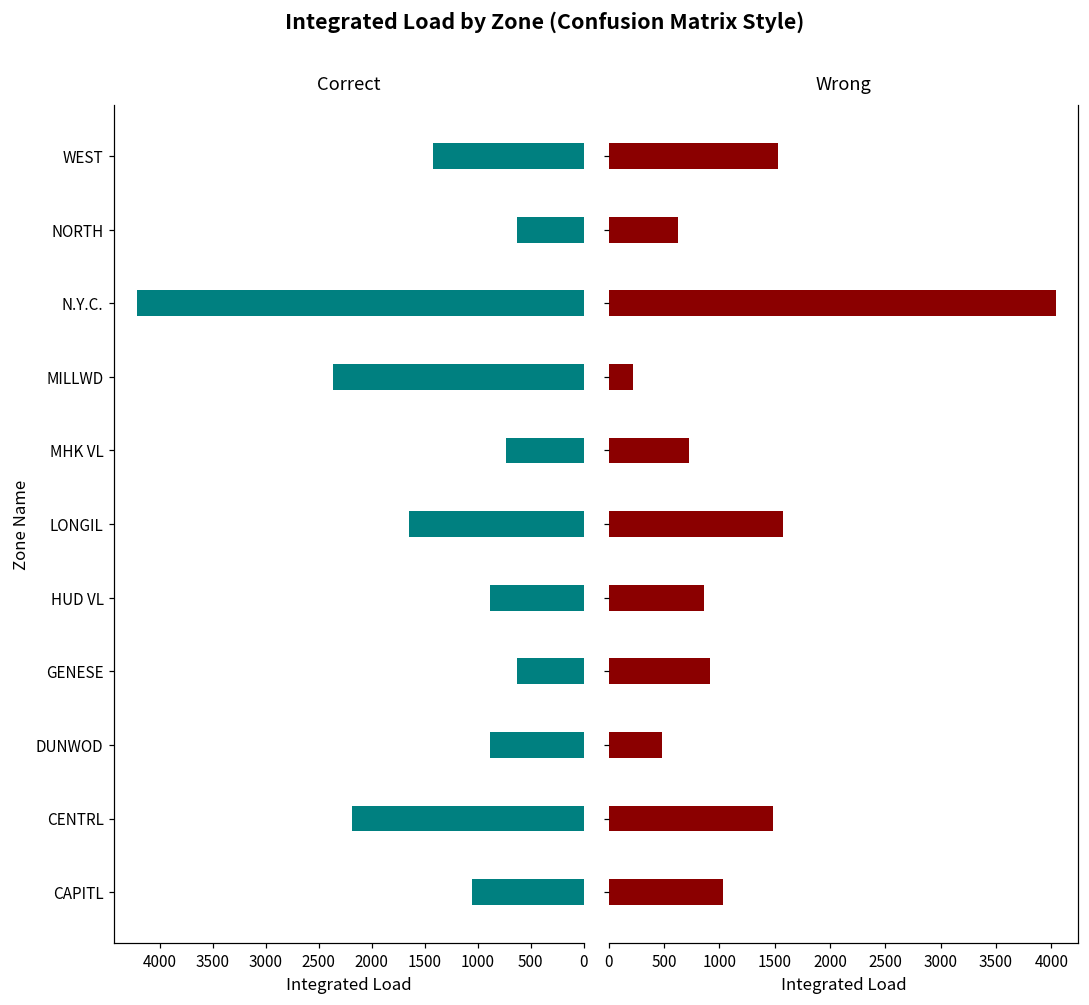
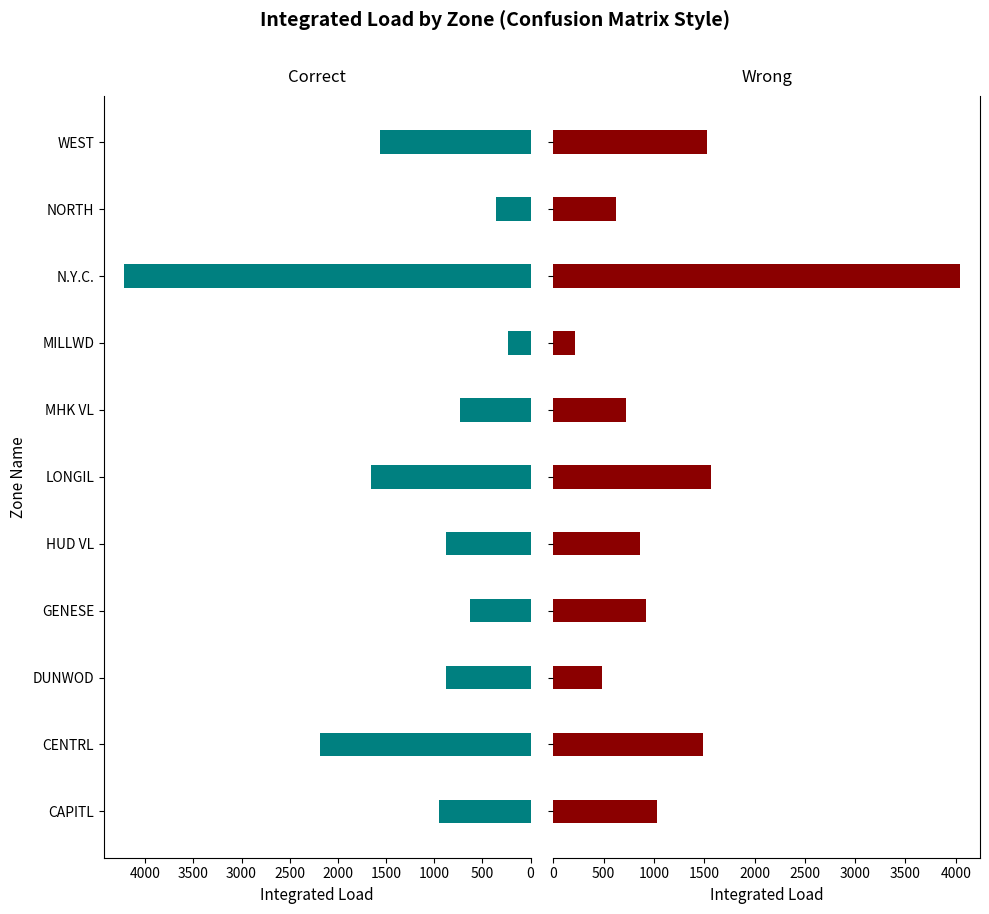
  {
    "Correct": {
-     "WEST": 1400,
-     "NORTH": 600,
+     "WEST": 1600,
+     "NORTH": 400,
      "N.Y.C.": 4200,
-     "MILLWD": 2400,
+     "MILLWD": 200,
      "MHK VL": 700,
      "LONGIL": 1700,
      "HUD VL": 900,
      "GENESE": 600,
      "DUNWOD": 900,
      "CENTRL": 2200,
-     "CAPITL": 1100
+     "CAPITL": 1000
    }
  }
